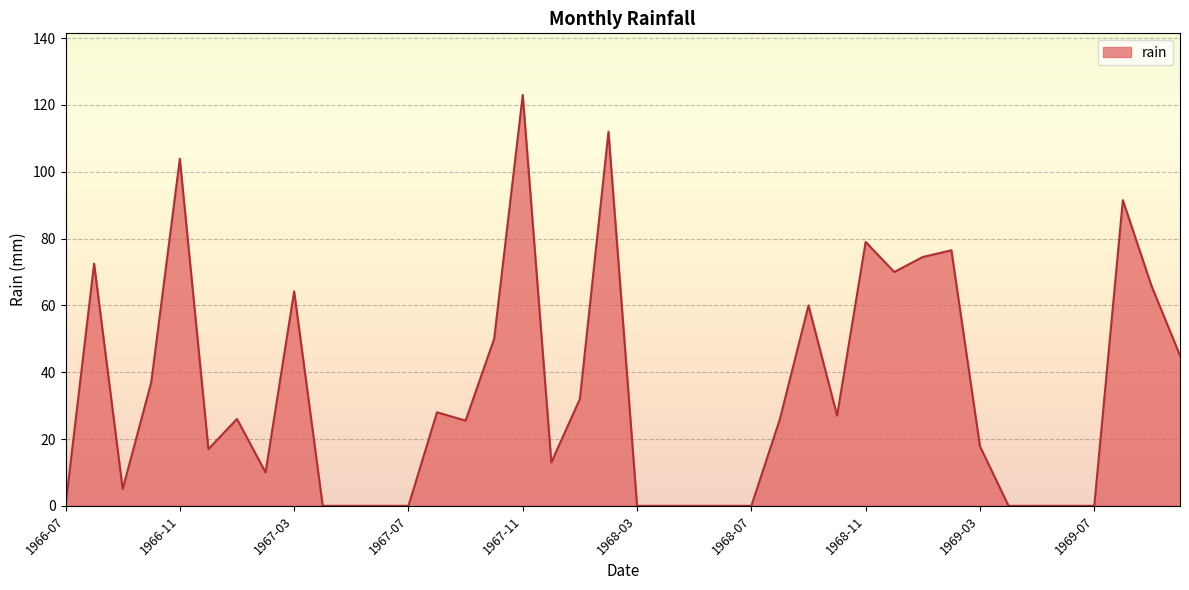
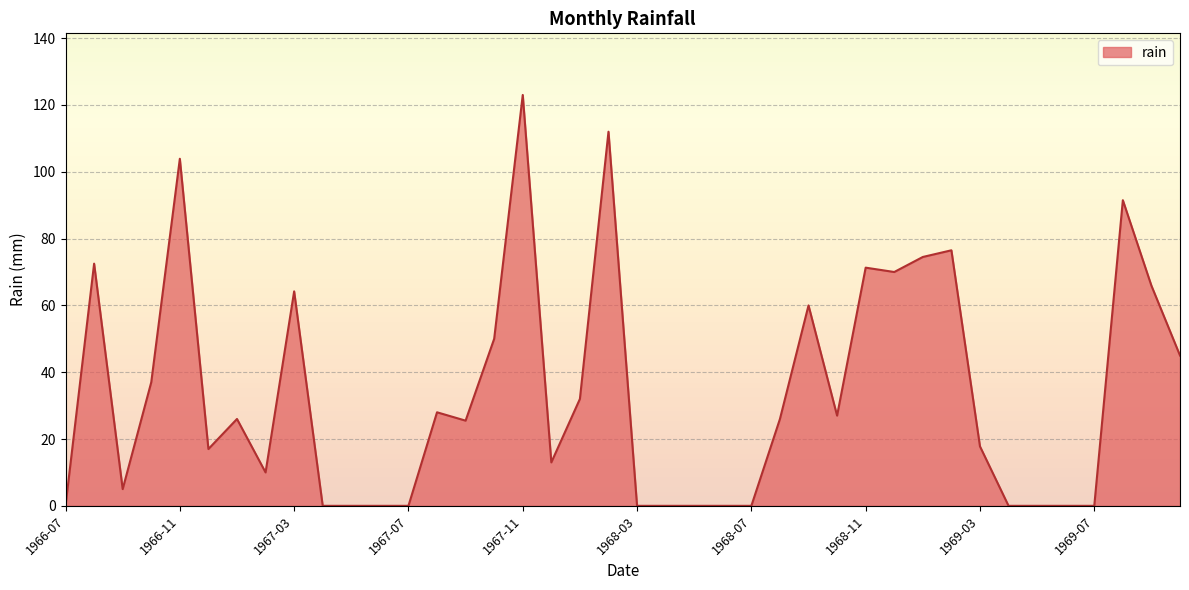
  {
    "1966-07": 0,
    "1966-11": 104,
    "1967-03": 64,
    "1967-07": 0,
    "1967-11": 123,
    "1968-03": 0,
    "1968-07": 0,
-   "1968-11": 79,
+   "1968-11": 71,
    "1969-03": 18,
    "1969-07": 0
  }
